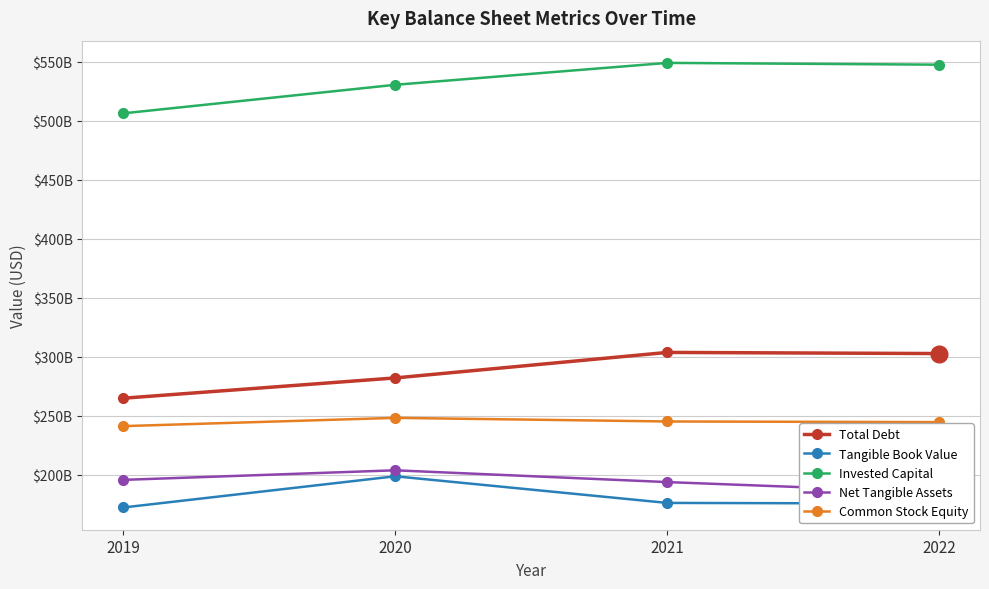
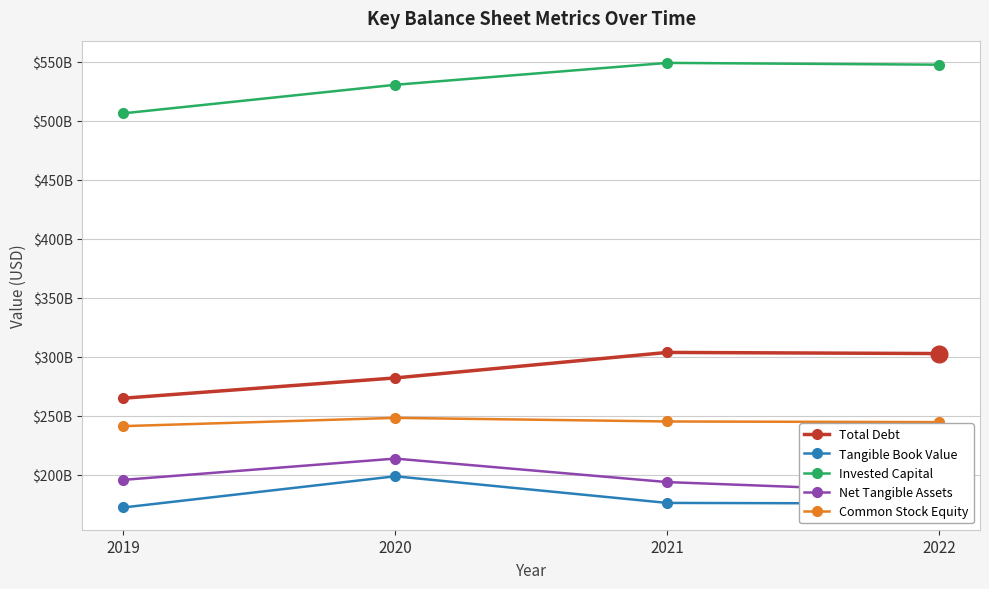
  {
    "Tangible Book Value": {
      "2019": "$172000000000",
      "2020": "$199000000000",
      "2021": "$176000000000"
    },
    "Invested Capital": {
      "2019": "$506000000000",
      "2020": "$531000000000",
      "2021": "$549000000000",
      "2022": "$548000000000"
    },
    "Net Tangible Assets": {
      "2019": "$196000000000",
-     "2020": "$204000000000",
+     "2020": "$214000000000",
      "2021": "$194000000000"
    },
    "Common Stock Equity": {
      "2019": "$241000000000",
      "2020": "$248000000000",
      "2021": "$245000000000",
      "2022": "$245000000000"
    }
  }
